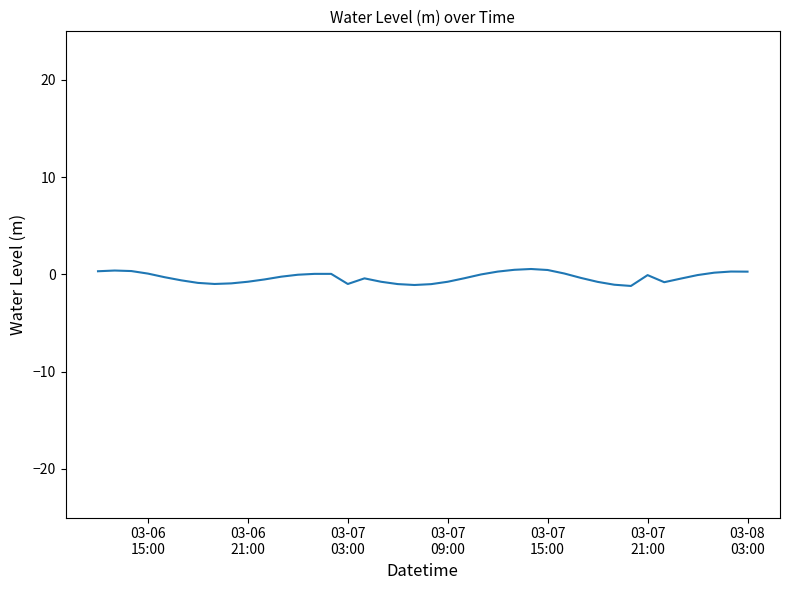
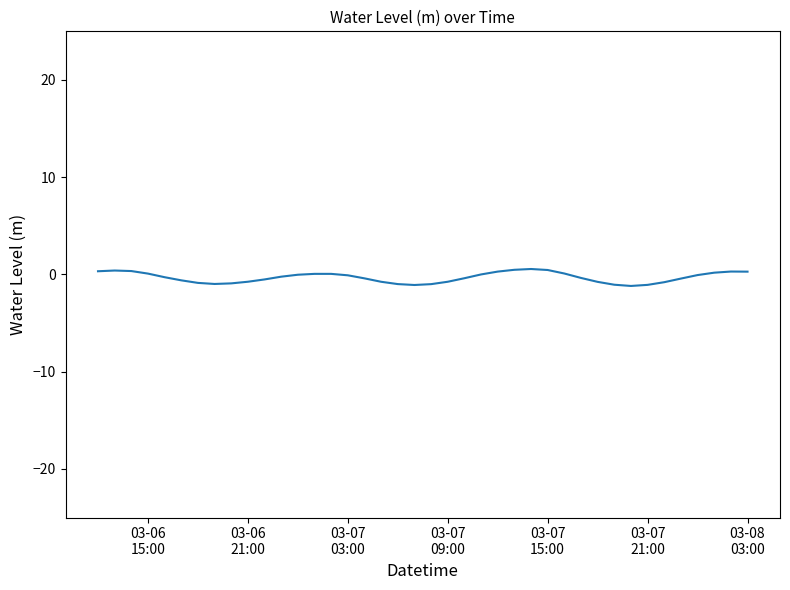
  {
    "03-06 15:00": 0,
    "03-06 21:00": -1,
-   "03-07 03:00": -1,
+   "03-07 03:00": 0,
    "03-07 09:00": -1,
    "03-07 15:00": 0,
-   "03-07 21:00": 0,
+   "03-07 21:00": -1,
    "03-08 03:00": 0
  }
